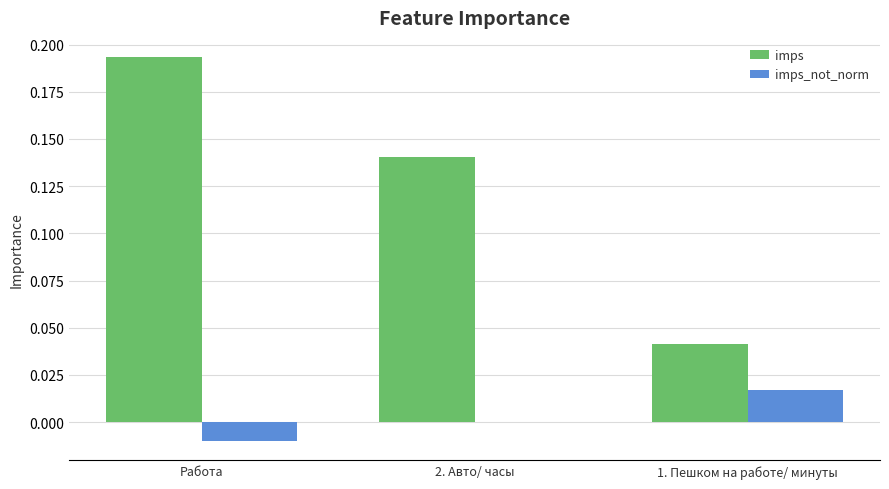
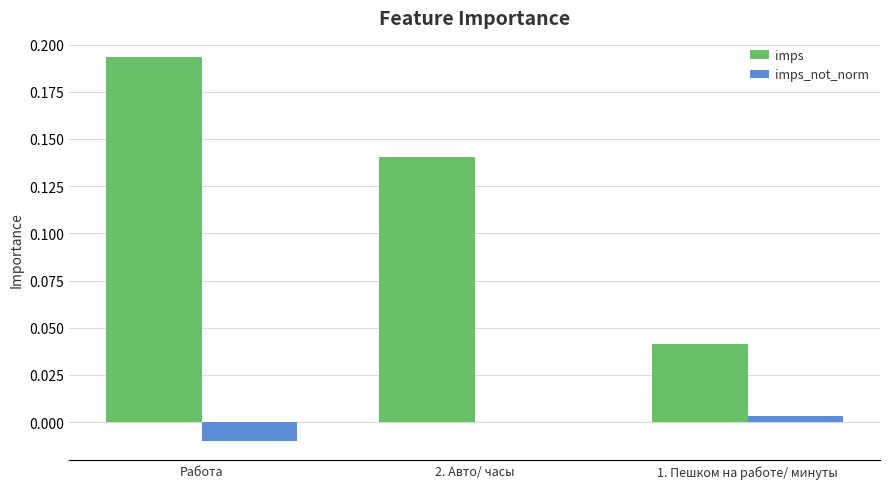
  {
    "imps": {
      "Работа": 0.193,
      "2. Авто/ часы": 0.140,
      "1. Пешком на работе/ минуты": 0.042
    },
    "imps_not_norm": {
      "Работа": -0.010,
-     "1. Пешком на работе/ минуты": 0.017
+     "1. Пешком на работе/ минуты": 0.003
    }
  }
